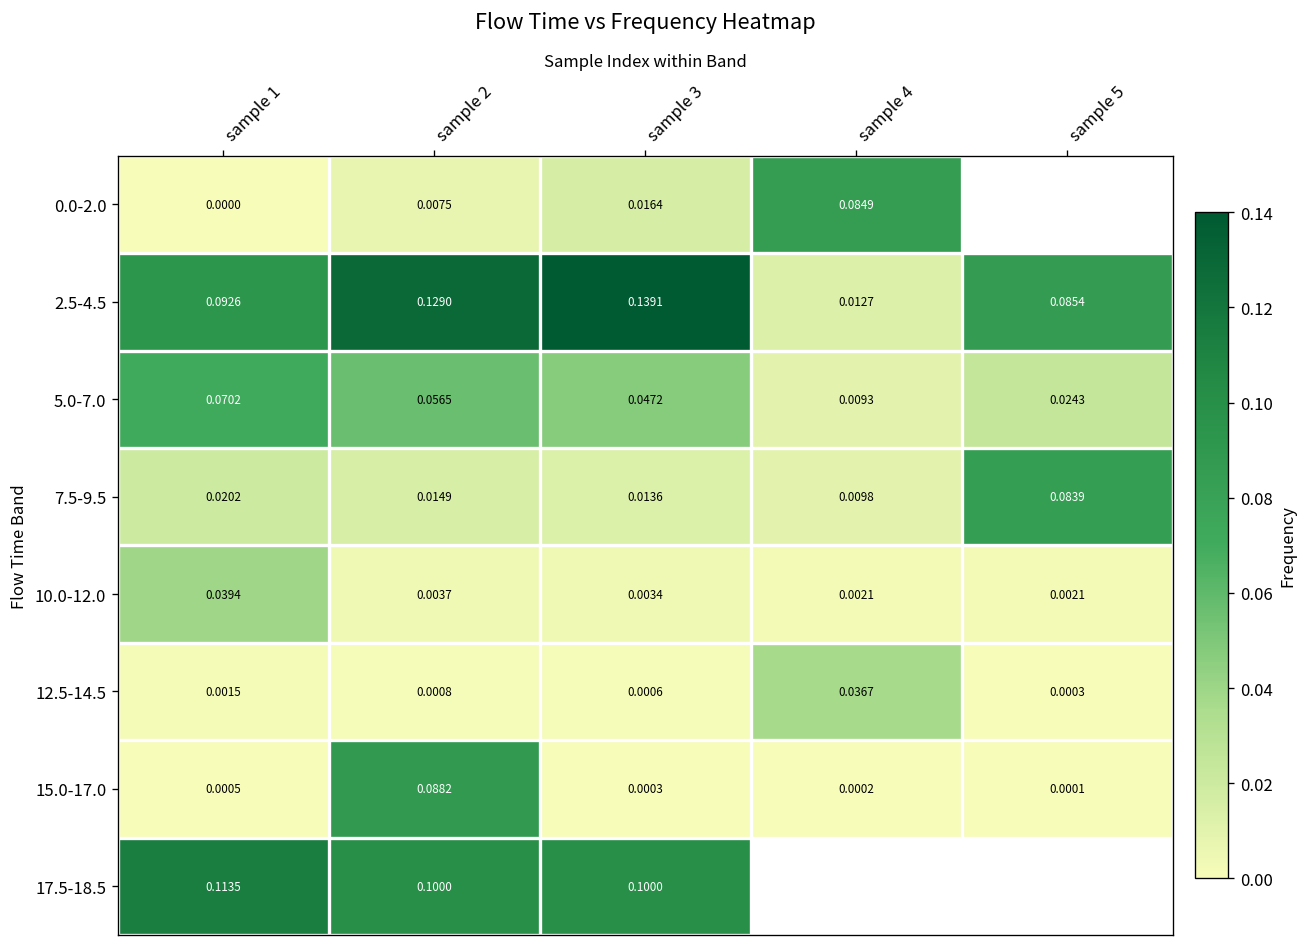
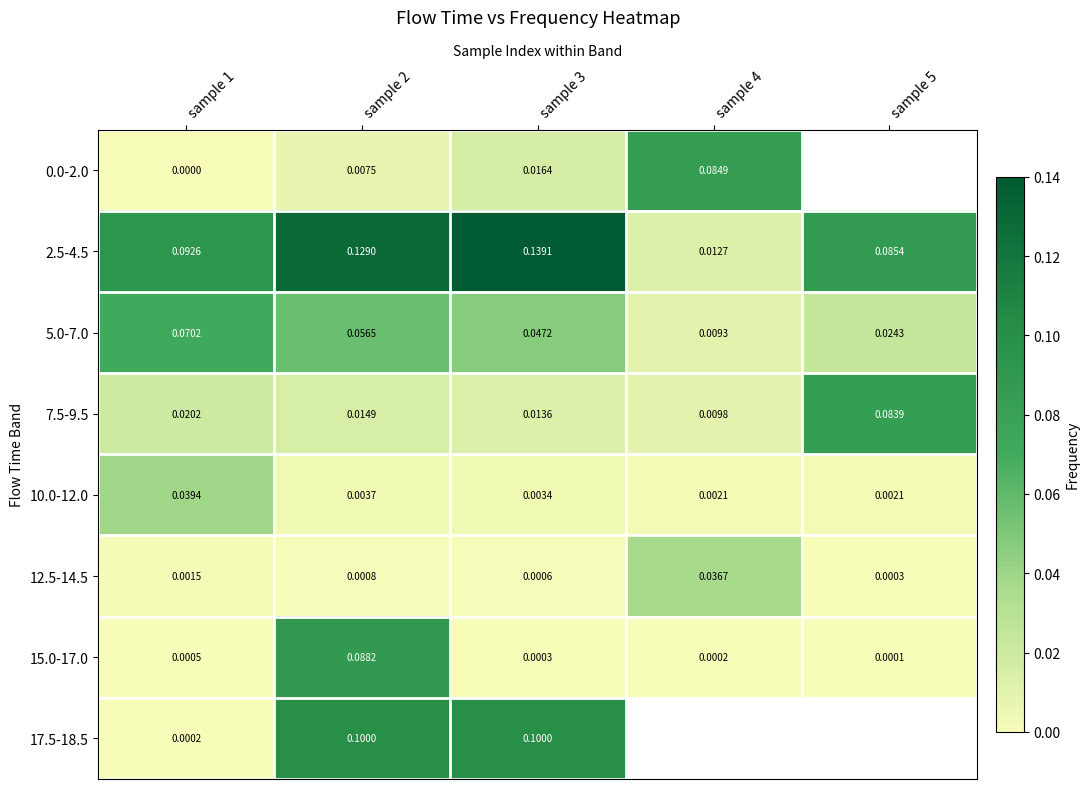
  {
    "0.0-2.0": {
      "sample 1": 0.0000,
      "sample 2": 0.0075,
      "sample 3": 0.0164,
      "sample 4": 0.0849
    },
    "2.5-4.5": {
      "sample 1": 0.0926,
      "sample 2": 0.1290,
      "sample 3": 0.1391,
      "sample 4": 0.0127,
      "sample 5": 0.0854
    },
    "5.0-7.0": {
      "sample 1": 0.0702,
      "sample 2": 0.0565,
      "sample 3": 0.0472,
      "sample 4": 0.0093,
      "sample 5": 0.0243
    },
    "7.5-9.5": {
      "sample 1": 0.0202,
      "sample 2": 0.0149,
      "sample 3": 0.0136,
      "sample 4": 0.0098,
      "sample 5": 0.0839
    },
    "10.0-12.0": {
      "sample 1": 0.0394,
      "sample 2": 0.0037,
      "sample 3": 0.0034,
      "sample 4": 0.0021,
      "sample 5": 0.0021
    },
    "12.5-14.5": {
      "sample 1": 0.0015,
      "sample 2": 0.0008,
      "sample 3": 0.0006,
      "sample 4": 0.0367,
      "sample 5": 0.0003
    },
    "15.0-17.0": {
      "sample 1": 0.0005,
      "sample 2": 0.0882,
      "sample 3": 0.0003,
      "sample 4": 0.0002,
      "sample 5": 0.0001
    },
    "17.5-18.5": {
-     "sample 1": 0.1135,
+     "sample 1": 0.0002,
      "sample 2": 0.1000,
      "sample 3": 0.1000
    }
  }
